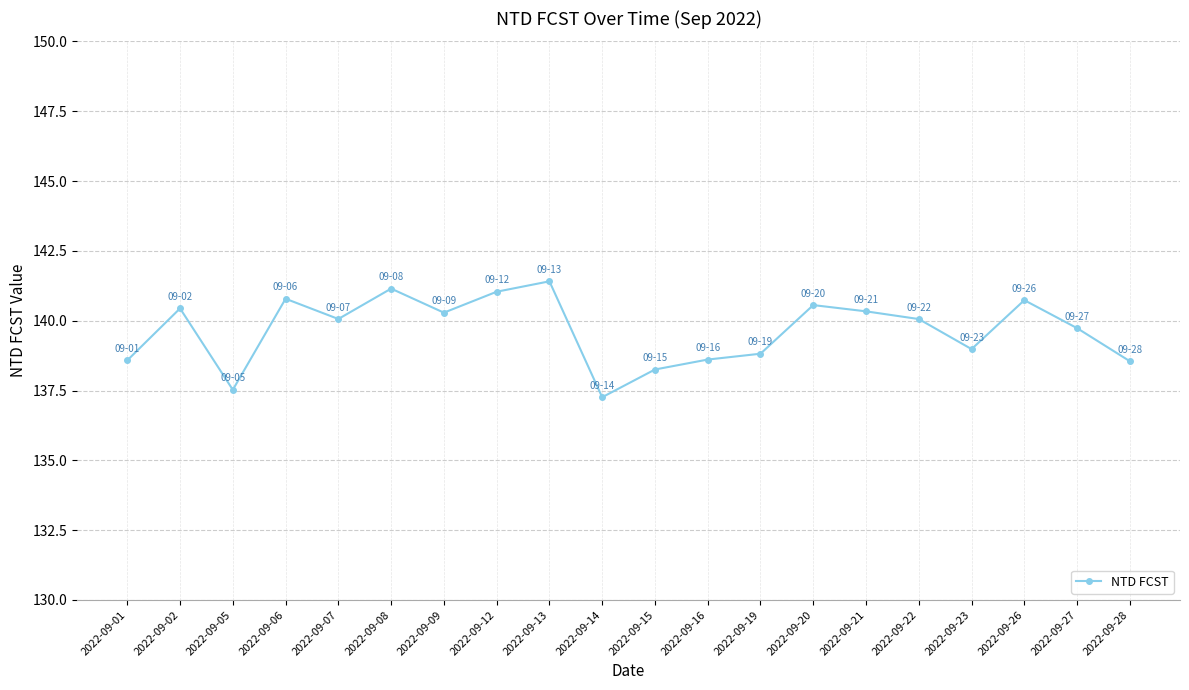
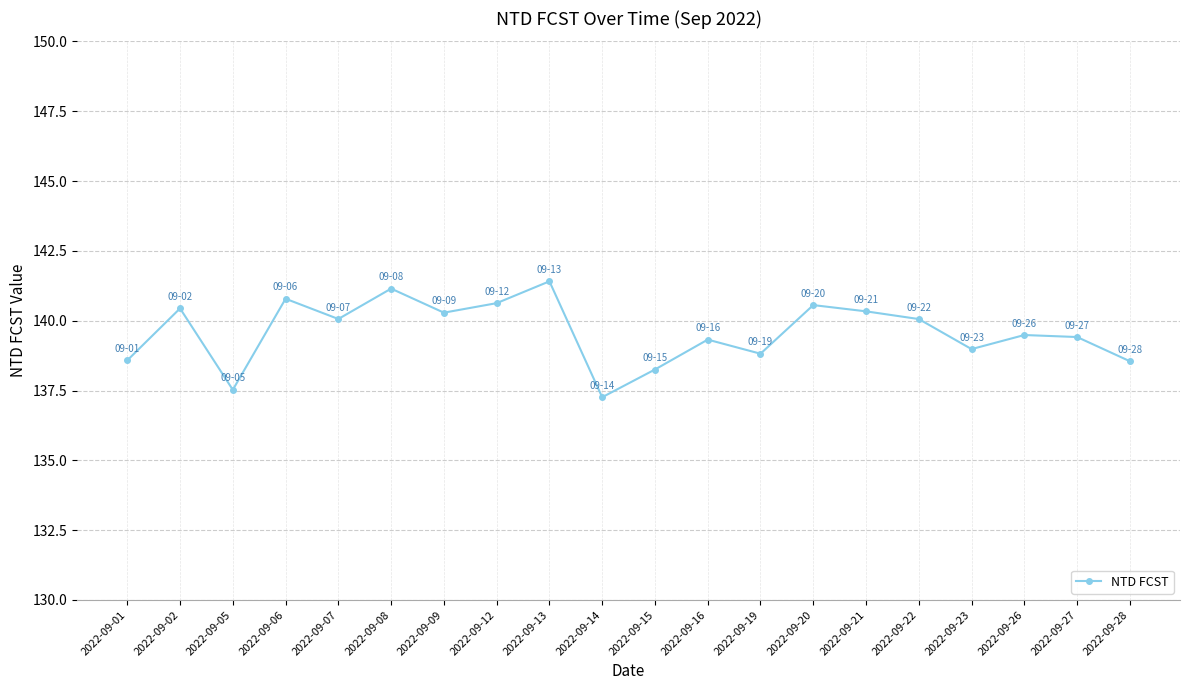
  {
-   "2022-09-12": 141.0,
-   "2022-09-16": 138.6,
-   "2022-09-26": 140.7,
-   "2022-09-27": 139.7
+   "2022-09-12": 140.6,
+   "2022-09-16": 139.3,
+   "2022-09-26": 139.5,
+   "2022-09-27": 139.4
  }
